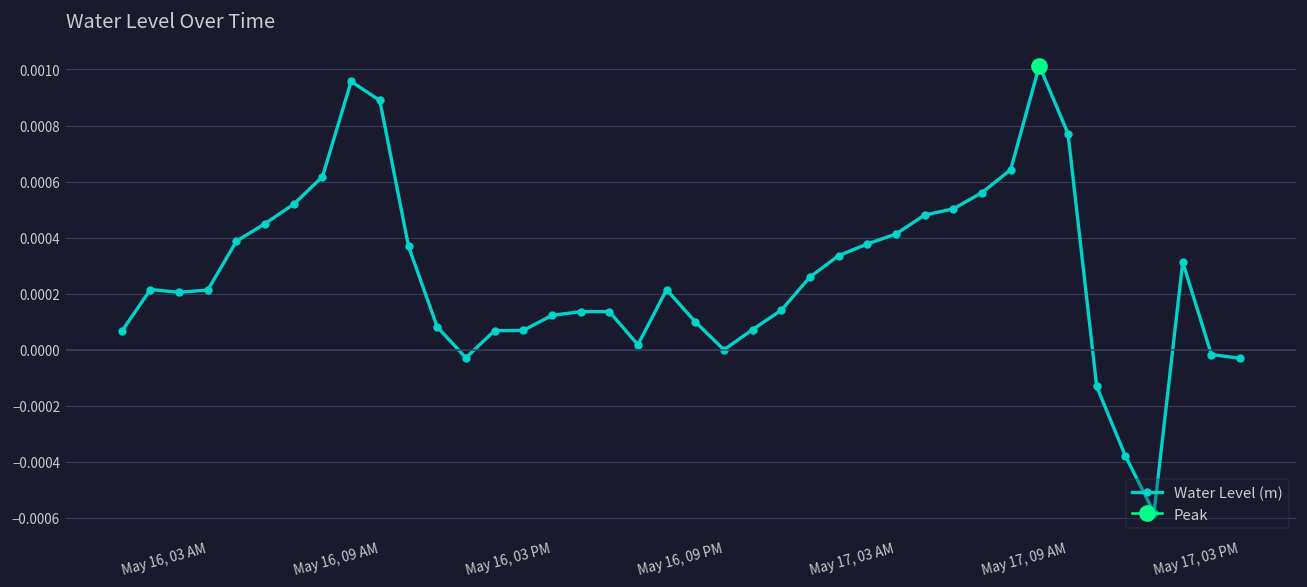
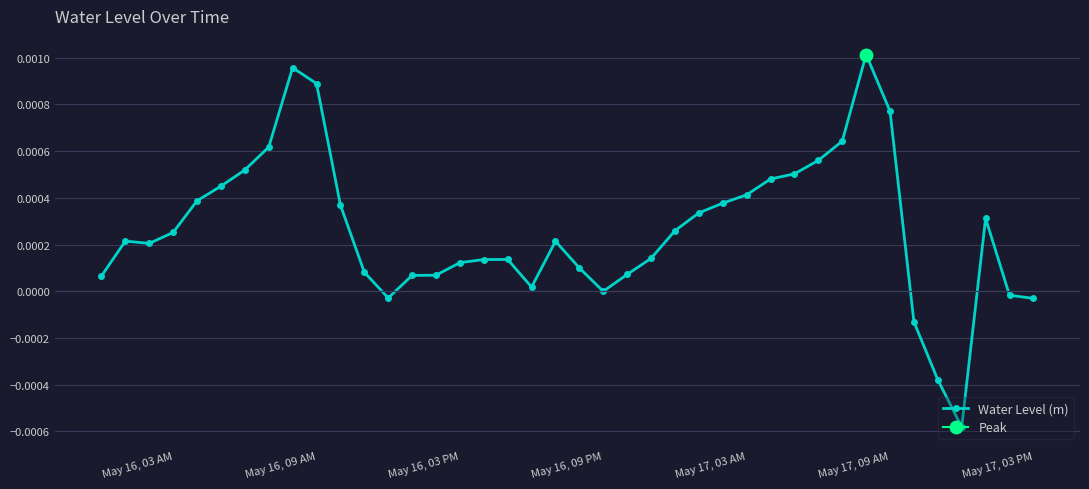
  {
    "Water Level (m)": {
-     "May 16, 03 AM": 0.00021,
+     "May 16, 03 AM": 0.00025,
      "May 16, 09 AM": 0.00089,
      "May 16, 03 PM": 0.00012,
      "May 16, 09 PM": 0.00000,
      "May 17, 03 AM": 0.00041,
      "May 17, 09 AM": 0.00077,
      "May 17, 03 PM": -0.00003
    }
  }
